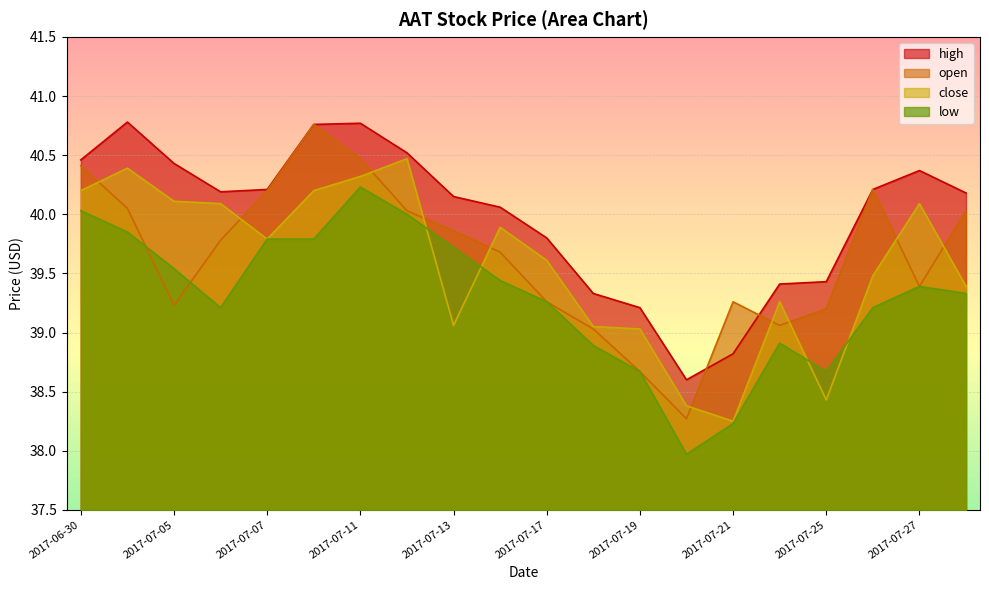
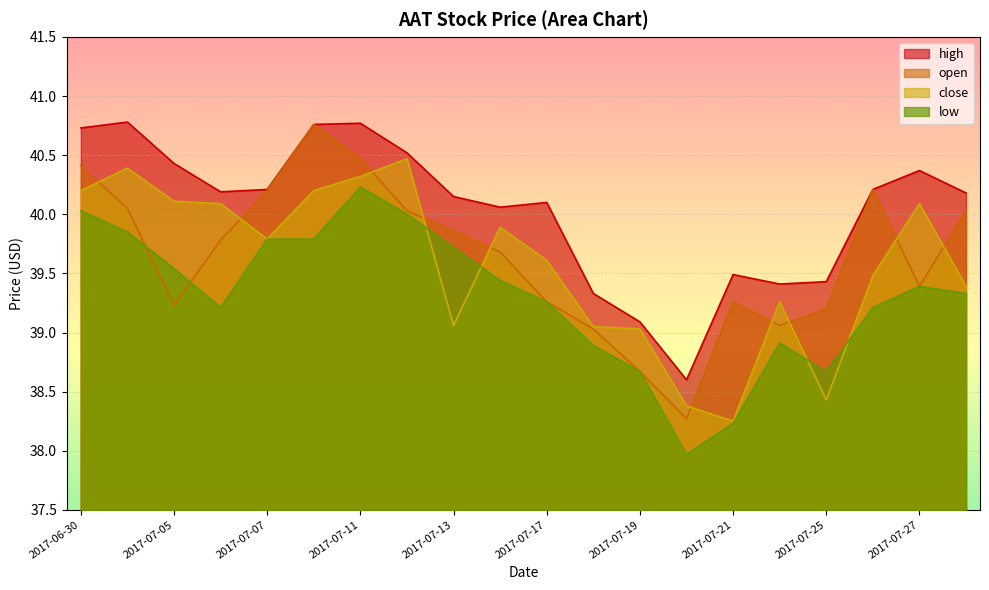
  {
    "high": {
-     "2017-06-30": 40.46,
+     "2017-06-30": 40.73,
      "2017-07-05": 40.43,
      "2017-07-11": 40.77,
      "2017-07-13": 40.15,
-     "2017-07-17": 39.8,
-     "2017-07-19": 39.21,
-     "2017-07-21": 38.82,
+     "2017-07-17": 40.1,
+     "2017-07-19": 39.09,
+     "2017-07-21": 39.49,
      "2017-07-25": 39.43,
      "2017-07-27": 40.37
    },
    "open": {
      "2017-06-30": 40.41,
      "2017-07-05": 39.23,
      "2017-07-11": 40.47,
      "2017-07-13": 39.86,
      "2017-07-21": 39.26,
      "2017-07-25": 39.20
    },
    "close": {
      "2017-06-30": 40.20,
      "2017-07-05": 40.11,
      "2017-07-11": 40.32,
      "2017-07-13": 39.06,
      "2017-07-17": 39.61,
      "2017-07-19": 39.03,
      "2017-07-25": 38.43,
      "2017-07-27": 40.09
    },
    "low": {
      "2017-06-30": 40.03,
      "2017-07-05": 39.54,
      "2017-07-11": 40.23,
      "2017-07-13": 39.72,
      "2017-07-25": 38.67
    }
  }
